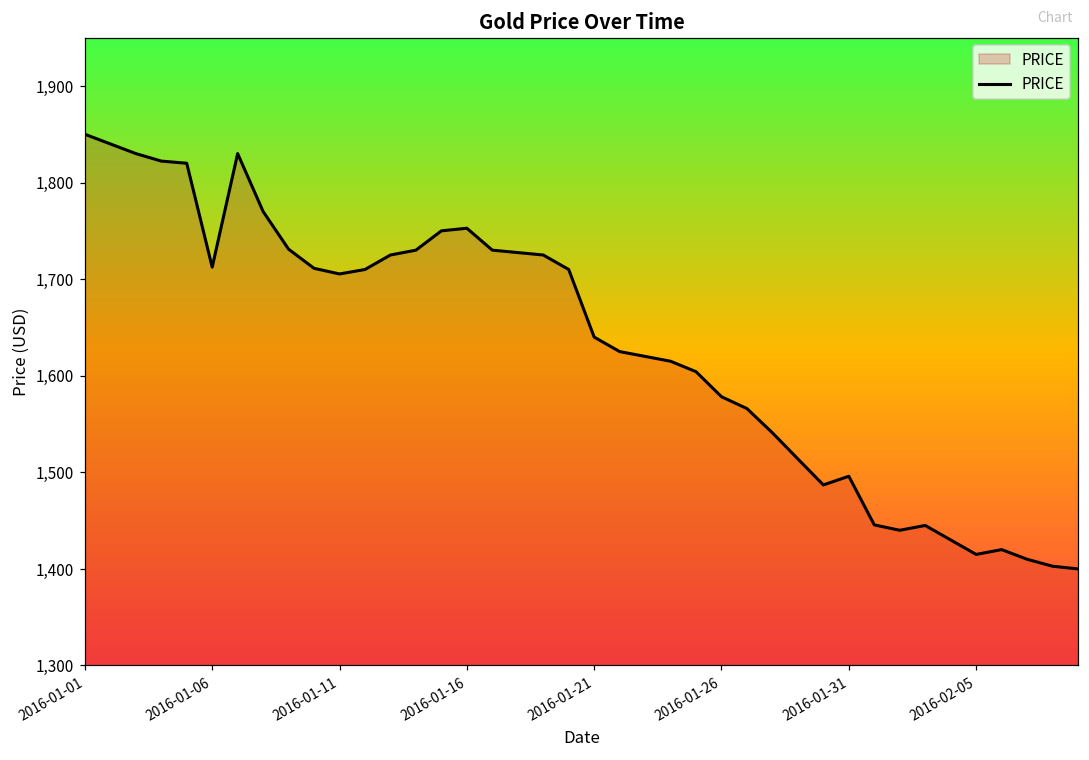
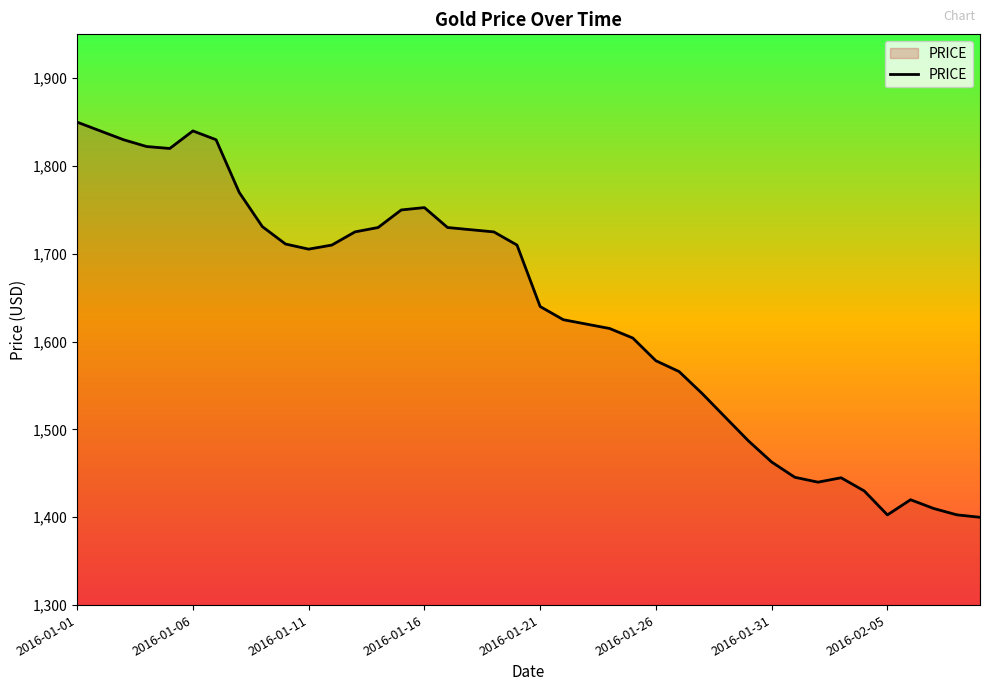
  {
    "2016-01-01": "1,850",
-   "2016-01-06": "1,710",
+   "2016-01-06": "1,840",
    "2016-01-11": "1,710",
    "2016-01-16": "1,750",
    "2016-01-21": "1,640",
    "2016-01-26": "1,580",
-   "2016-01-31": "1,500",
-   "2016-02-05": "1,420"
+   "2016-01-31": "1,460",
+   "2016-02-05": "1,400"
  }
